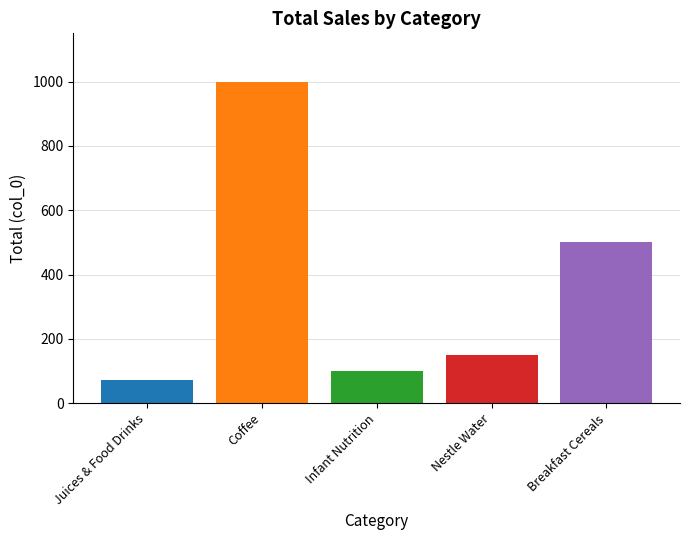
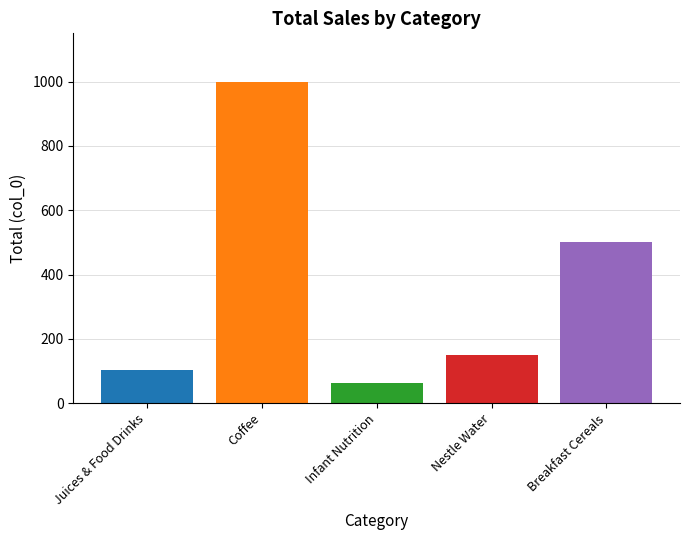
  {
-   "Juices & Food Drinks": 70,
+   "Juices & Food Drinks": 100,
    "Coffee": 1000,
-   "Infant Nutrition": 100,
+   "Infant Nutrition": 60,
    "Nestle Water": 150,
    "Breakfast Cereals": 500
  }
